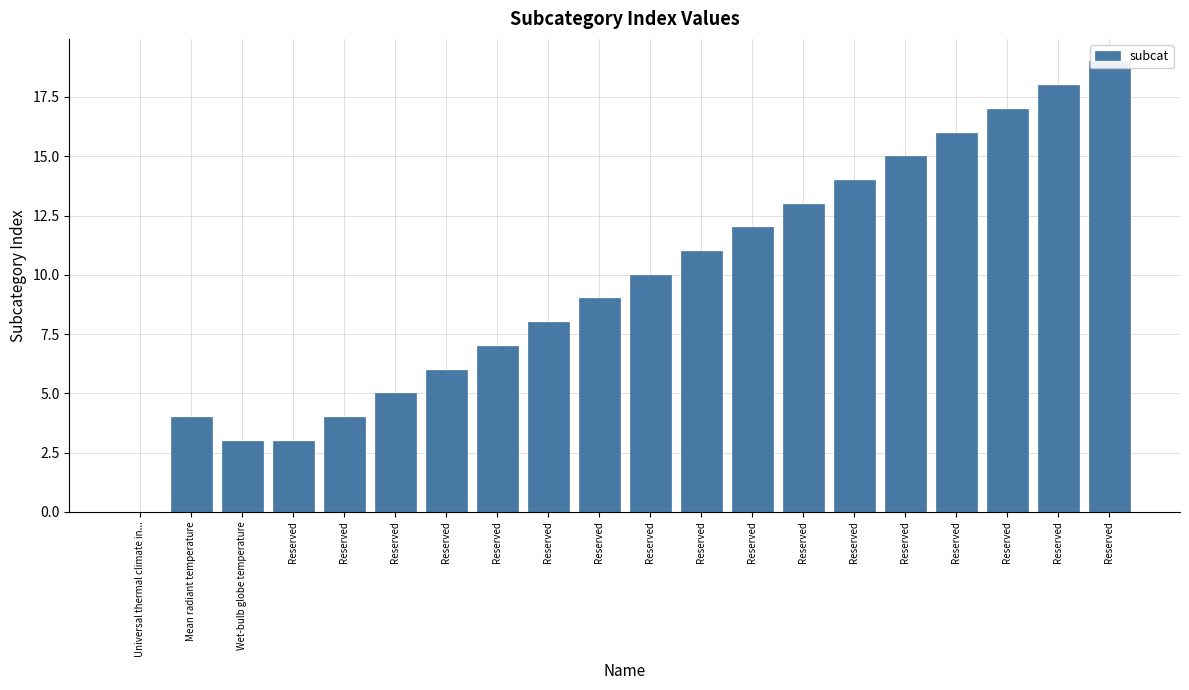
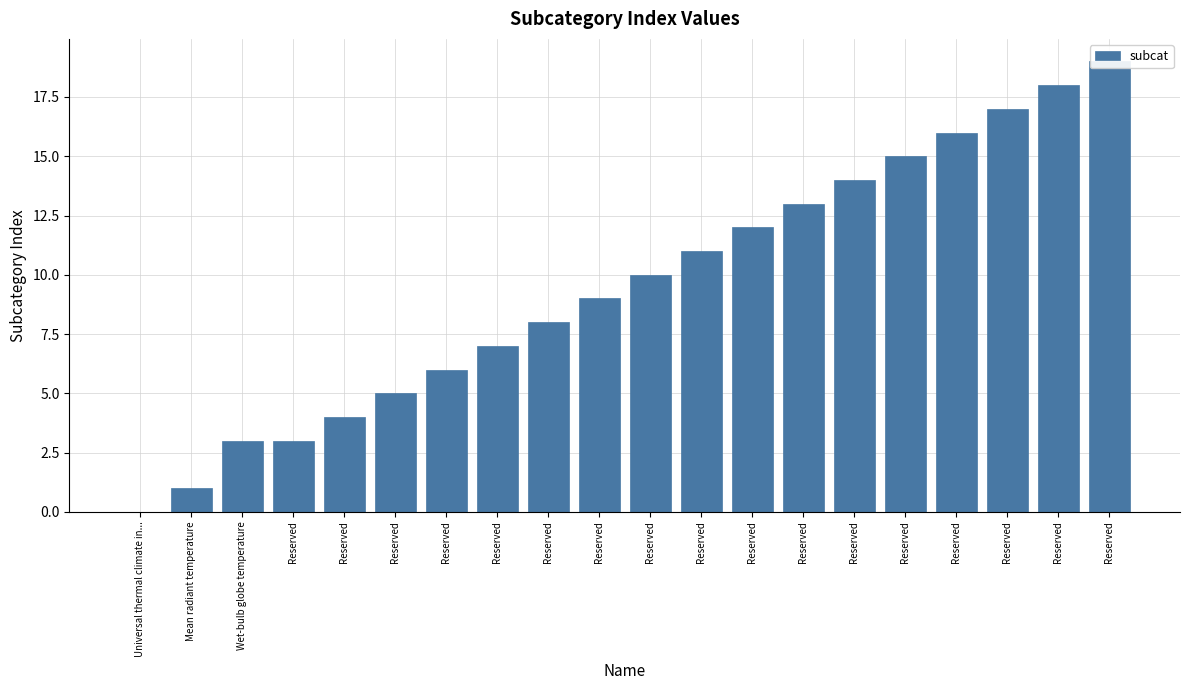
  {
    "Universal thermal climate in...": 0,
-   "Mean radiant temperature": 4,
+   "Mean radiant temperature": 1,
    "Wet-bulb globe temperature": 3
  }
